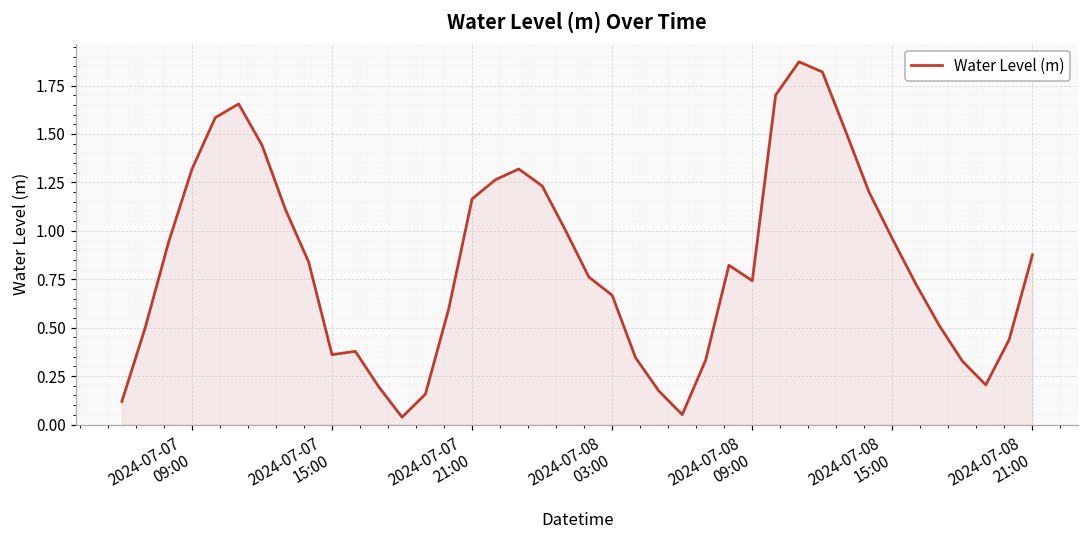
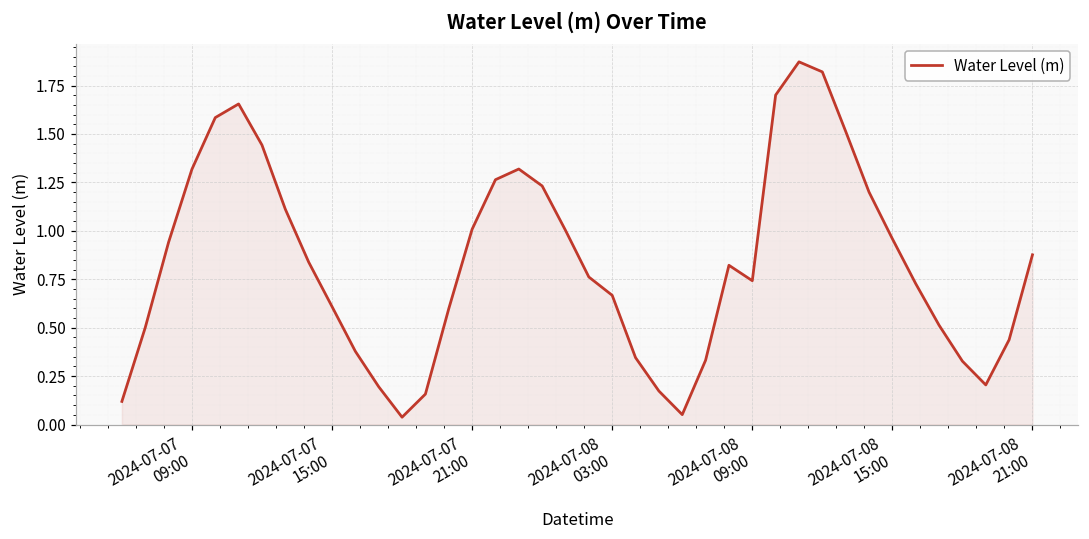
  {
    "2024-07-07 09:00": 1.32,
-   "2024-07-07 15:00": 0.36,
-   "2024-07-07 21:00": 1.16,
+   "2024-07-07 15:00": 0.61,
+   "2024-07-07 21:00": 1.01,
    "2024-07-08 03:00": 0.67,
    "2024-07-08 09:00": 0.74,
    "2024-07-08 15:00": 0.96,
    "2024-07-08 21:00": 0.88
  }
